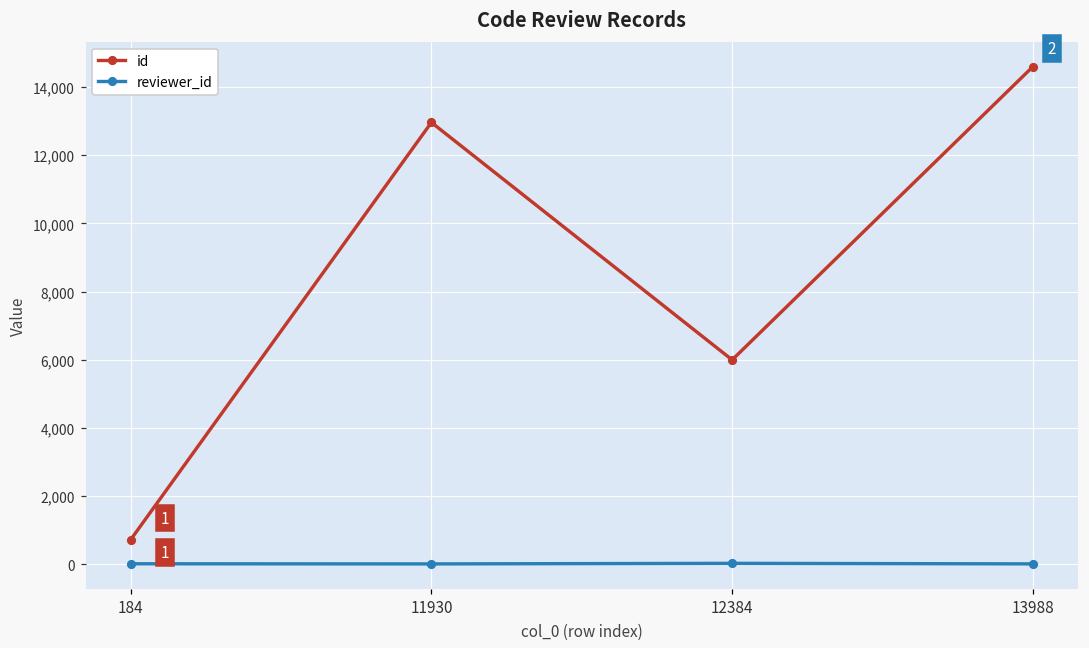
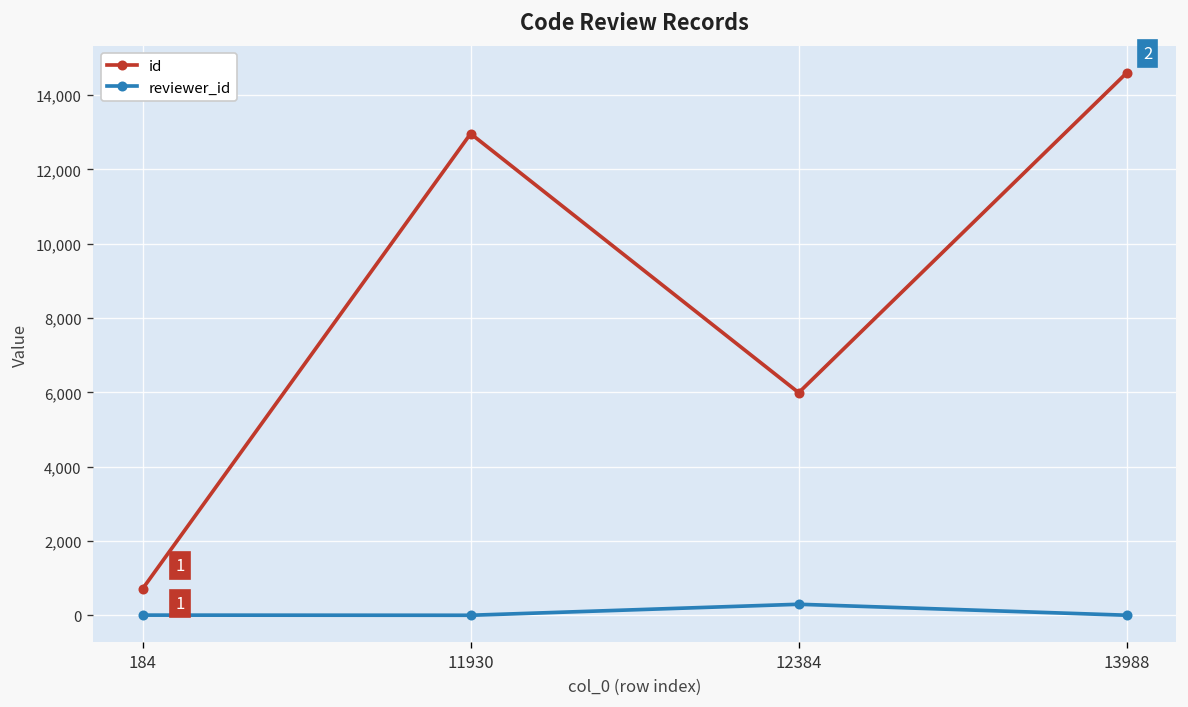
  {
    "id": {
      "184": "700",
      "11930": "13,000",
      "12384": "6,000"
    },
    "reviewer_id": {
      "184": "0",
      "11930": "0",
-     "12384": "0",
+     "12384": "300",
      "13988": "0"
    }
  }
